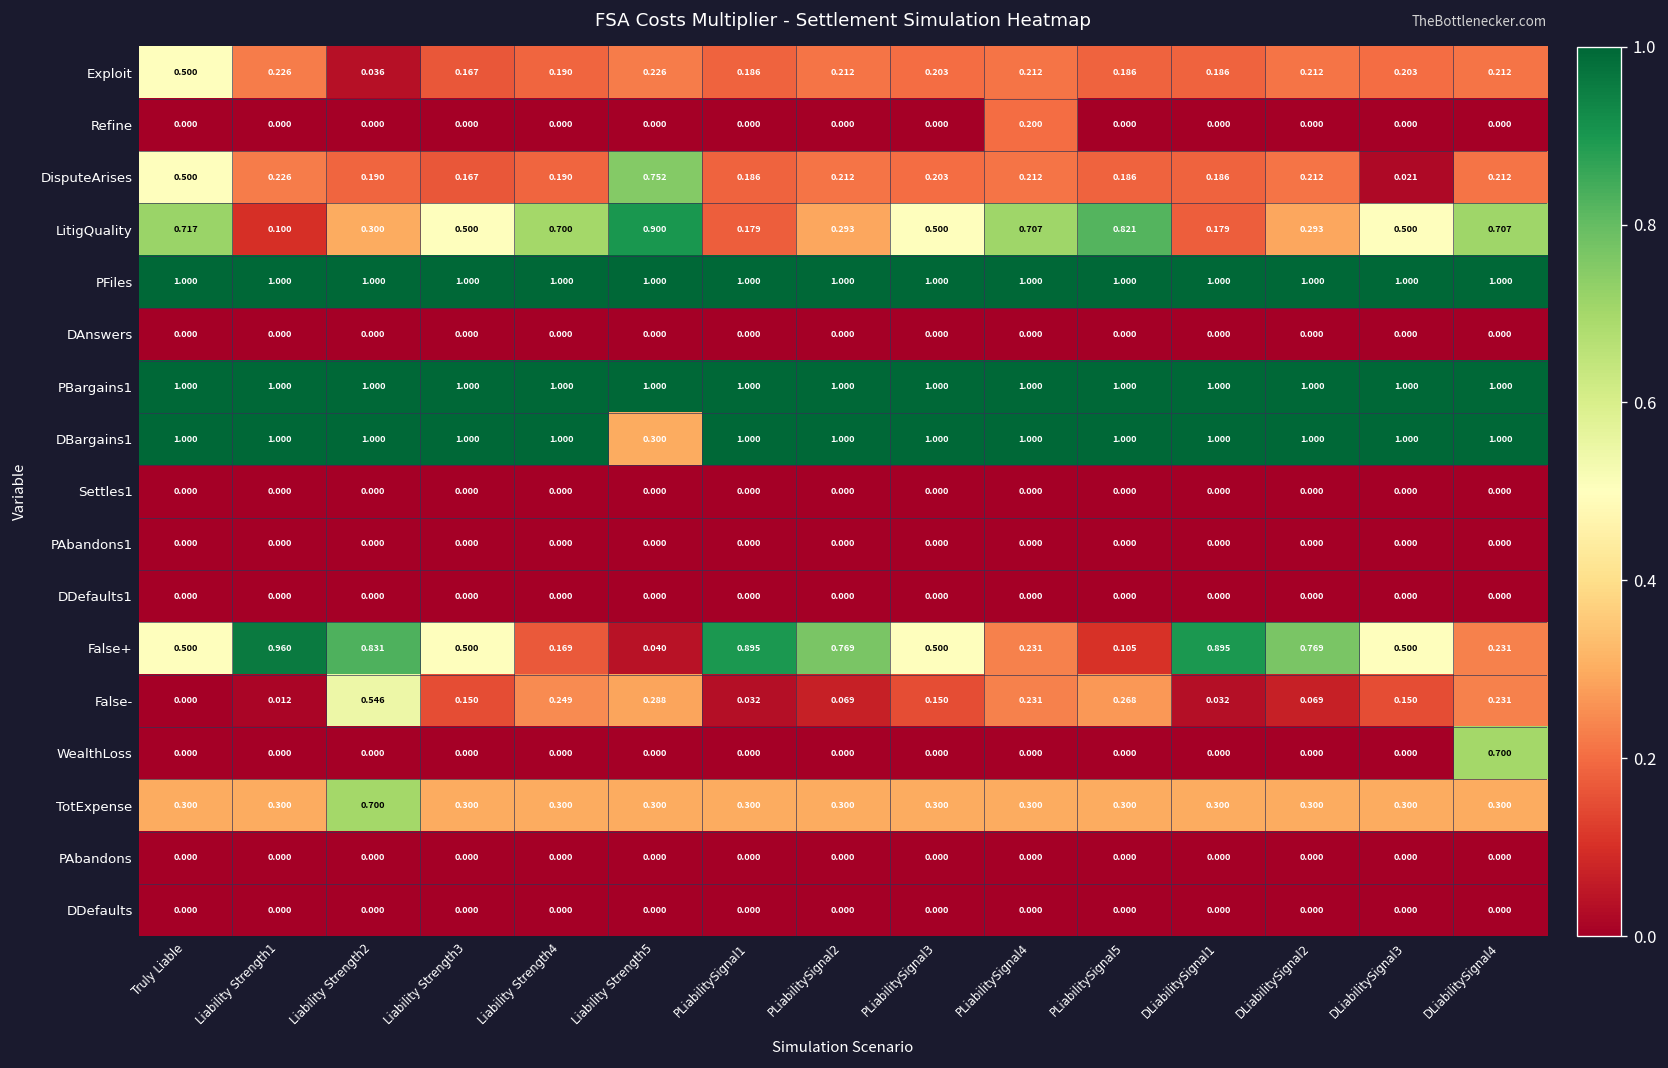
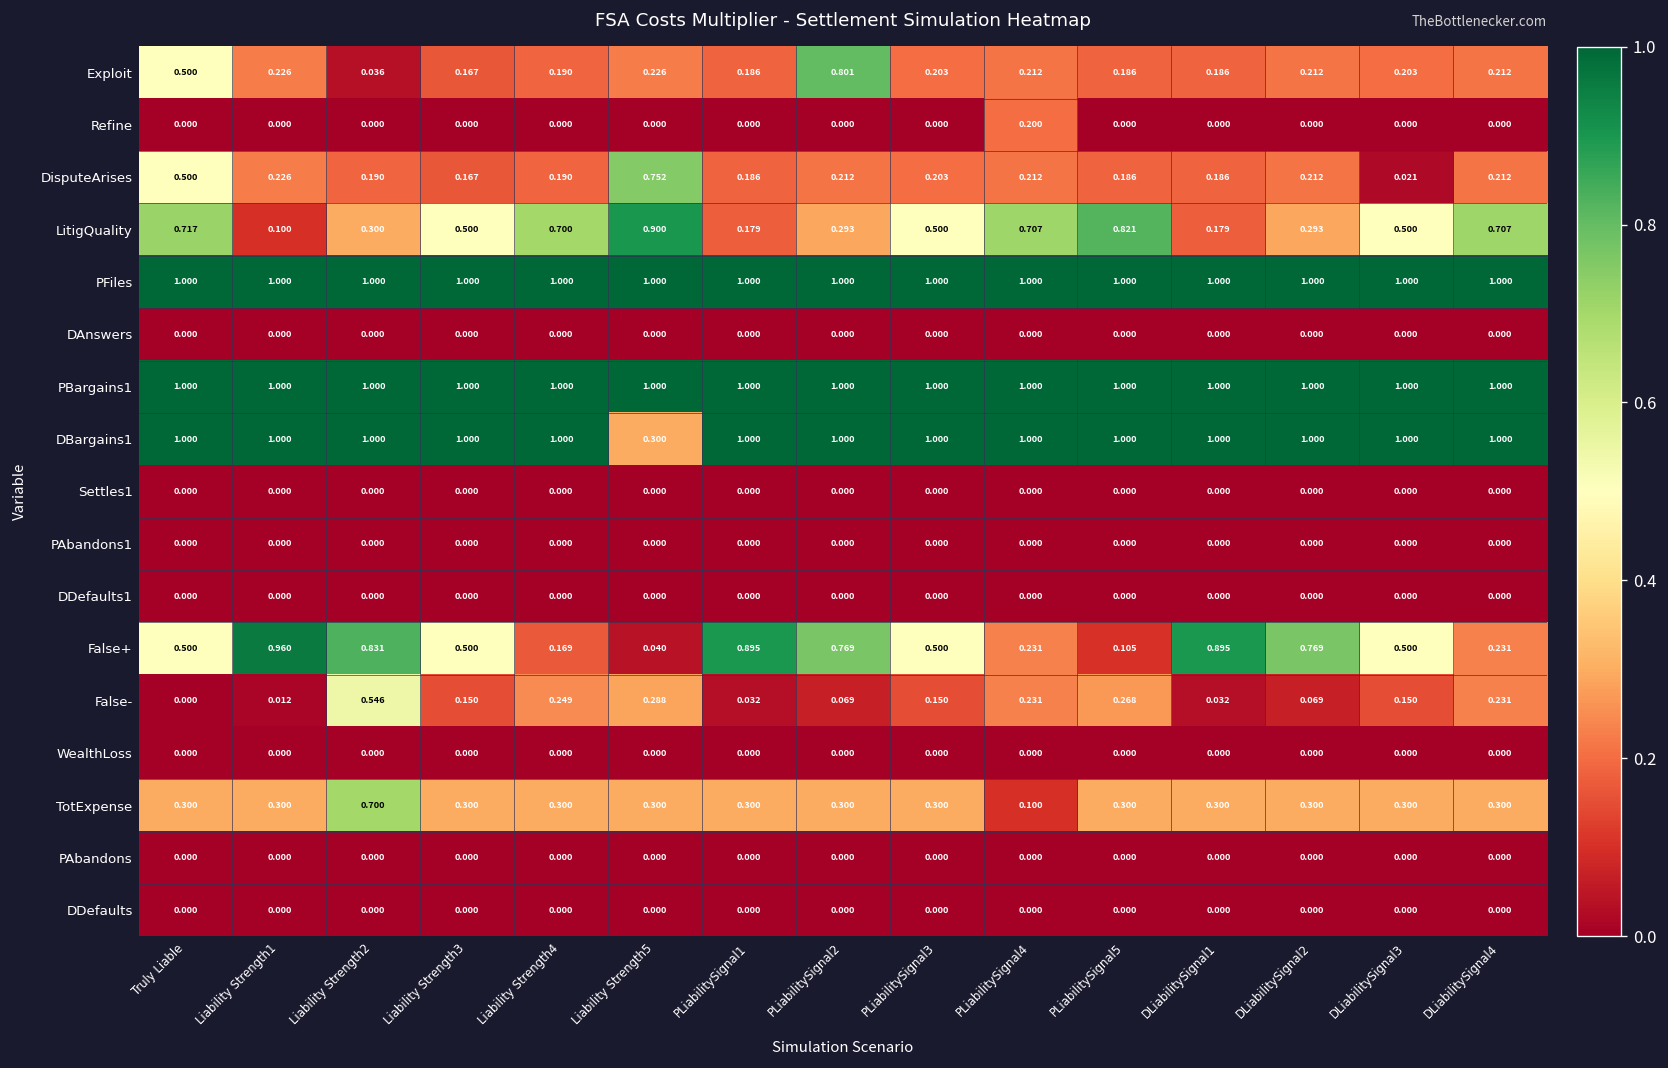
  {
    "Exploit": {
      "Truly Liable": 0.500,
      "Liability Strength1": 0.226,
      "Liability Strength2": 0.036,
      "Liability Strength3": 0.167,
      "Liability Strength4": 0.190,
      "Liability Strength5": 0.226,
      "PLiabilitySignal1": 0.186,
-     "PLiabilitySignal2": 0.212,
+     "PLiabilitySignal2": 0.801,
      "PLiabilitySignal3": 0.203,
      "PLiabilitySignal4": 0.212,
      "PLiabilitySignal5": 0.186,
      "DLiabilitySignal1": 0.186,
      "DLiabilitySignal2": 0.212,
      "DLiabilitySignal3": 0.203,
      "DLiabilitySignal4": 0.212
    },
    "WealthLoss": {
      "Truly Liable": 0.000,
      "Liability Strength1": 0.000,
      "Liability Strength2": 0.000,
      "Liability Strength3": 0.000,
      "Liability Strength4": 0.000,
      "Liability Strength5": 0.000,
      "PLiabilitySignal1": 0.000,
      "PLiabilitySignal2": 0.000,
      "PLiabilitySignal3": 0.000,
      "PLiabilitySignal4": 0.000,
      "PLiabilitySignal5": 0.000,
      "DLiabilitySignal1": 0.000,
      "DLiabilitySignal2": 0.000,
      "DLiabilitySignal3": 0.000,
-     "DLiabilitySignal4": 0.700
+     "DLiabilitySignal4": 0.000
    },
    "TotExpense": {
      "Truly Liable": 0.300,
      "Liability Strength1": 0.300,
      "Liability Strength2": 0.700,
      "Liability Strength3": 0.300,
      "Liability Strength4": 0.300,
      "Liability Strength5": 0.300,
      "PLiabilitySignal1": 0.300,
      "PLiabilitySignal2": 0.300,
      "PLiabilitySignal3": 0.300,
-     "PLiabilitySignal4": 0.300,
+     "PLiabilitySignal4": 0.100,
      "PLiabilitySignal5": 0.300,
      "DLiabilitySignal1": 0.300,
      "DLiabilitySignal2": 0.300,
      "DLiabilitySignal3": 0.300,
      "DLiabilitySignal4": 0.300
    }
  }
